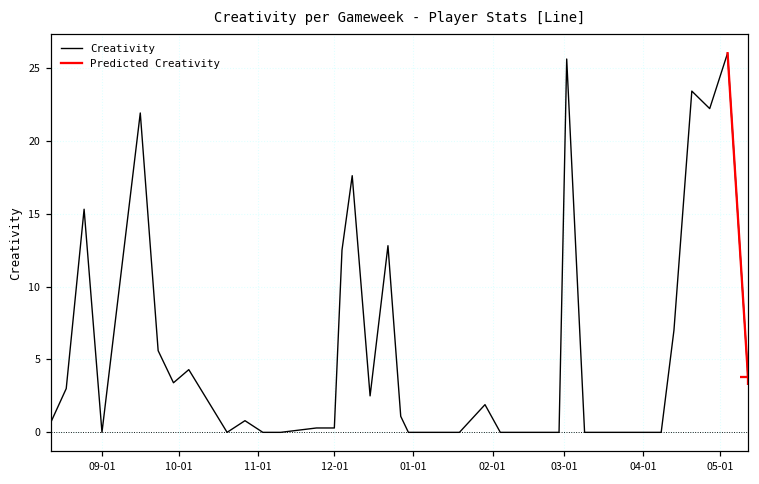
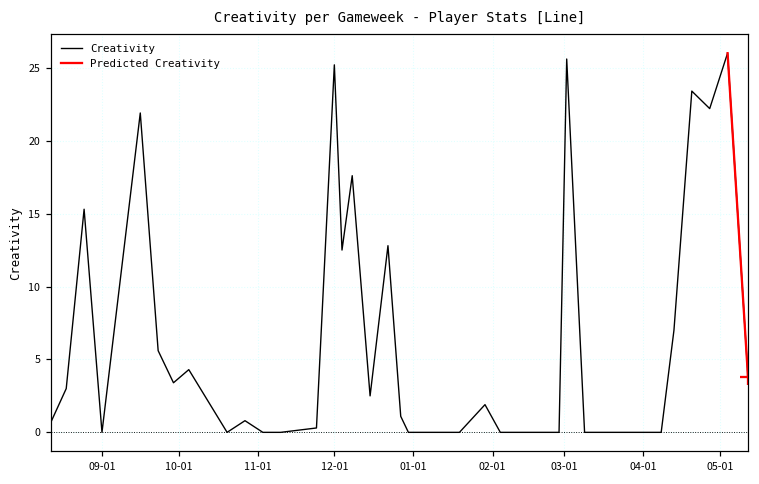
  {
    "Creativity": {
      "09-01": 0.0,
-     "12-01": 0.3
+     "12-01": 25.2
    }
  }
